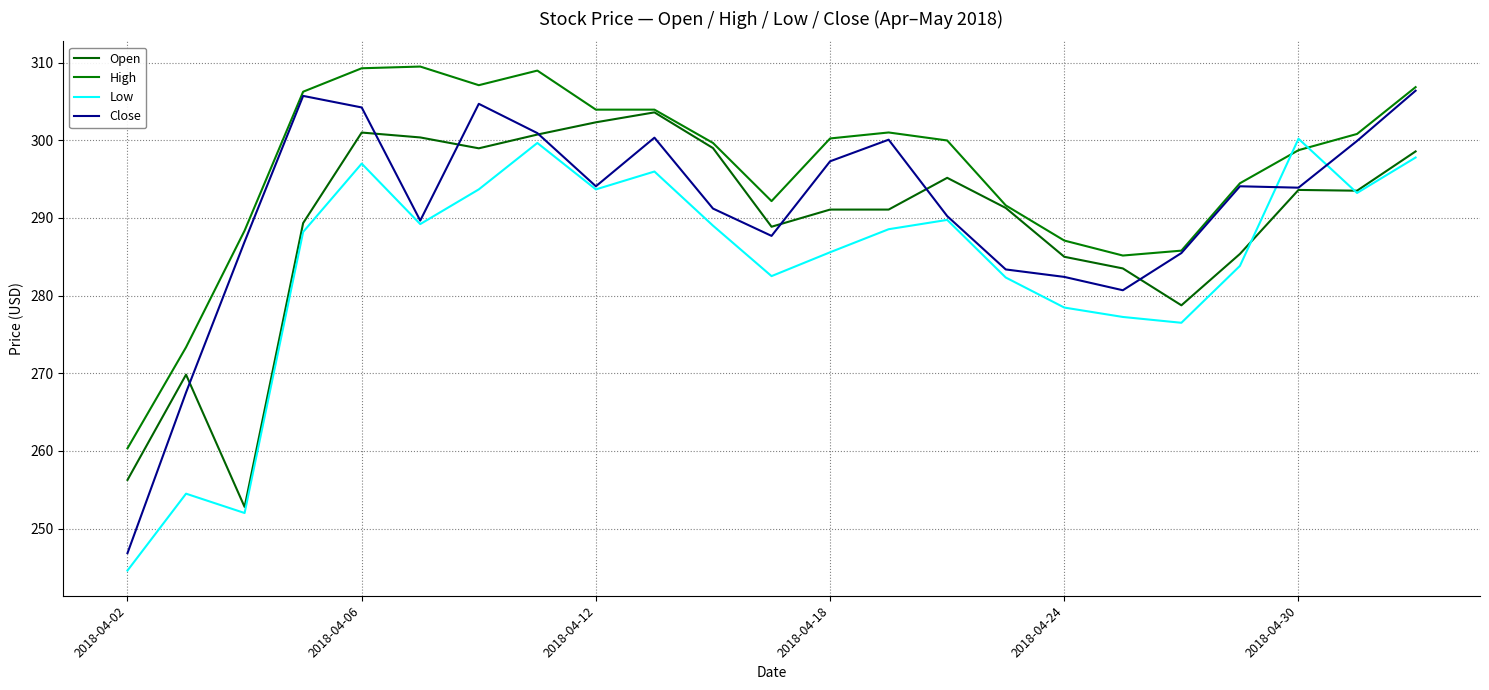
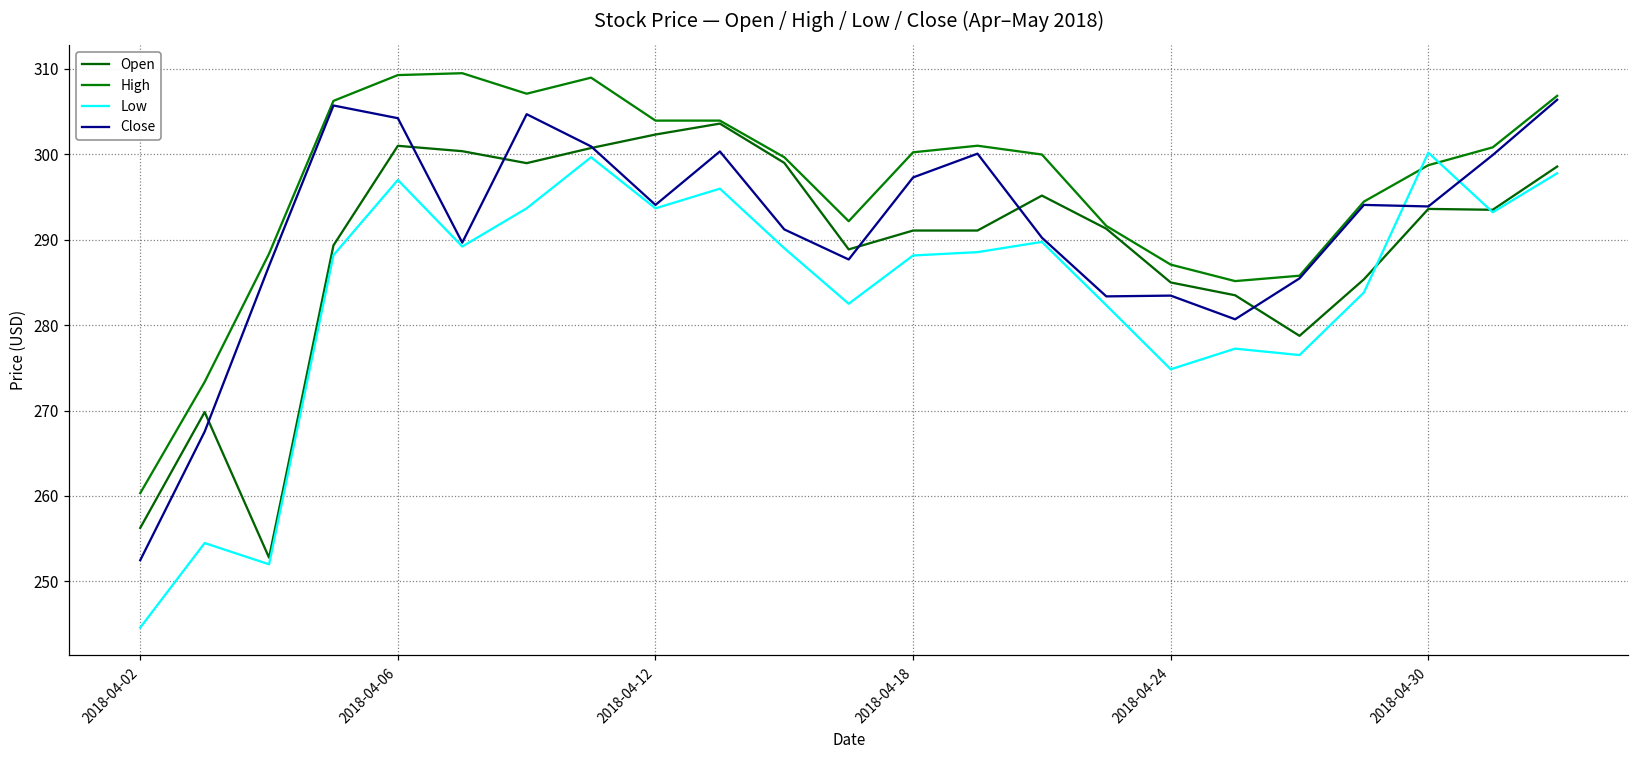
  {
    "Low": {
      "2018-04-02": 245,
      "2018-04-06": 297,
      "2018-04-12": 294,
-     "2018-04-18": 286,
-     "2018-04-24": 278,
+     "2018-04-18": 288,
+     "2018-04-24": 275,
      "2018-04-30": 300
    },
    "Close": {
-     "2018-04-02": 247,
+     "2018-04-02": 252,
      "2018-04-06": 304,
      "2018-04-12": 294,
      "2018-04-18": 297,
-     "2018-04-24": 282
+     "2018-04-24": 283
    }
  }
